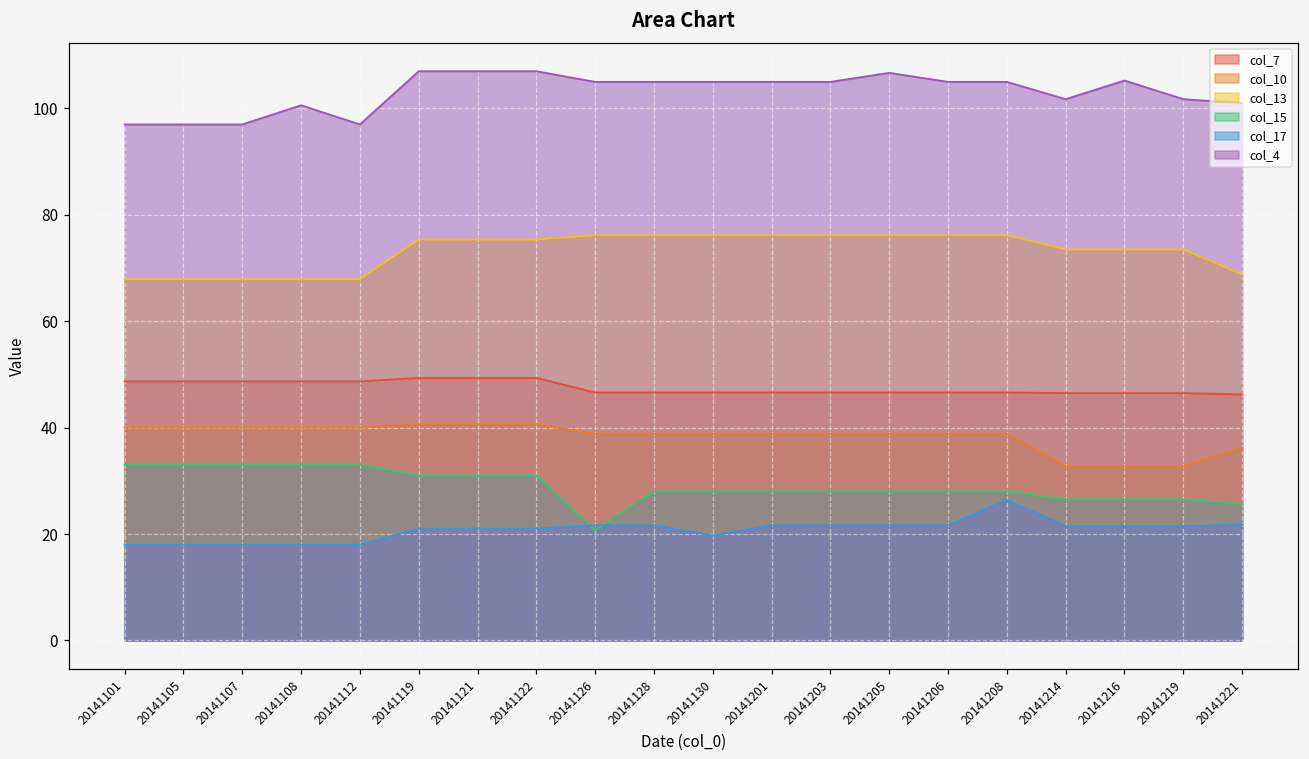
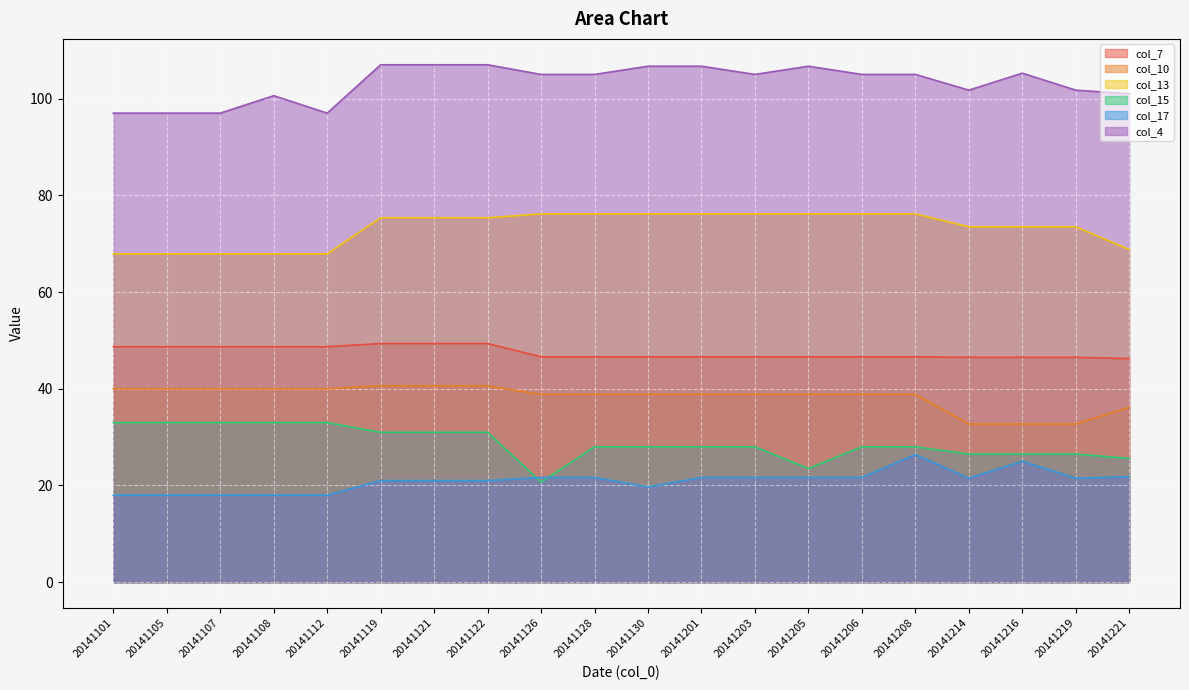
  {
    "col_15": {
      "20141101": 33,
      "20141105": 33,
      "20141107": 33,
      "20141108": 33,
      "20141112": 33,
      "20141119": 31,
      "20141121": 31,
      "20141122": 31,
      "20141126": 21,
      "20141128": 28,
      "20141130": 28,
      "20141201": 28,
      "20141203": 28,
-     "20141205": 28,
+     "20141205": 24,
      "20141206": 28,
      "20141208": 28,
      "20141214": 27,
      "20141216": 27,
      "20141219": 27,
      "20141221": 26
    },
    "col_17": {
      "20141101": 18,
      "20141105": 18,
      "20141107": 18,
      "20141108": 18,
      "20141112": 18,
      "20141119": 21,
      "20141121": 21,
      "20141122": 21,
      "20141126": 22,
      "20141128": 22,
      "20141130": 20,
      "20141201": 22,
      "20141203": 22,
      "20141205": 22,
      "20141206": 22,
      "20141208": 26,
      "20141214": 22,
-     "20141216": 22,
+     "20141216": 25,
      "20141219": 22,
      "20141221": 22
    },
    "col_4": {
      "20141101": 97,
      "20141105": 97,
      "20141107": 97,
      "20141108": 101,
      "20141112": 97,
      "20141119": 107,
      "20141121": 107,
      "20141122": 107,
      "20141126": 105,
      "20141128": 105,
-     "20141130": 105,
-     "20141201": 105,
+     "20141130": 107,
+     "20141201": 107,
      "20141203": 105,
      "20141205": 107,
      "20141206": 105,
      "20141208": 105,
      "20141214": 102,
      "20141216": 105,
      "20141219": 102
    }
  }
